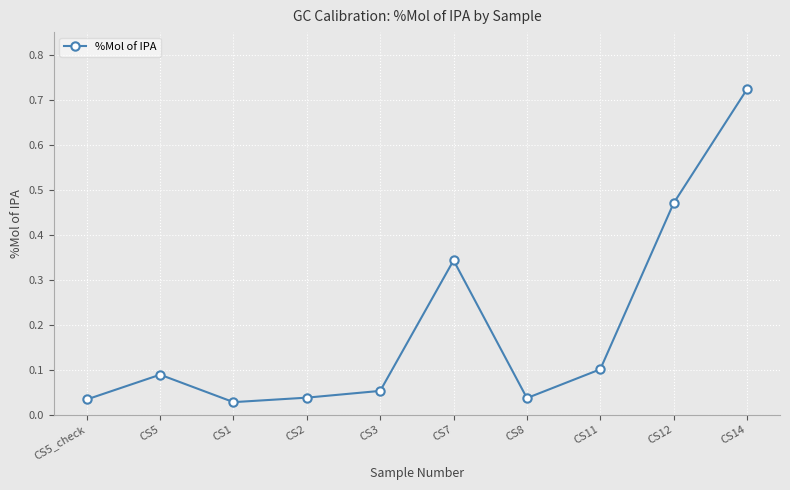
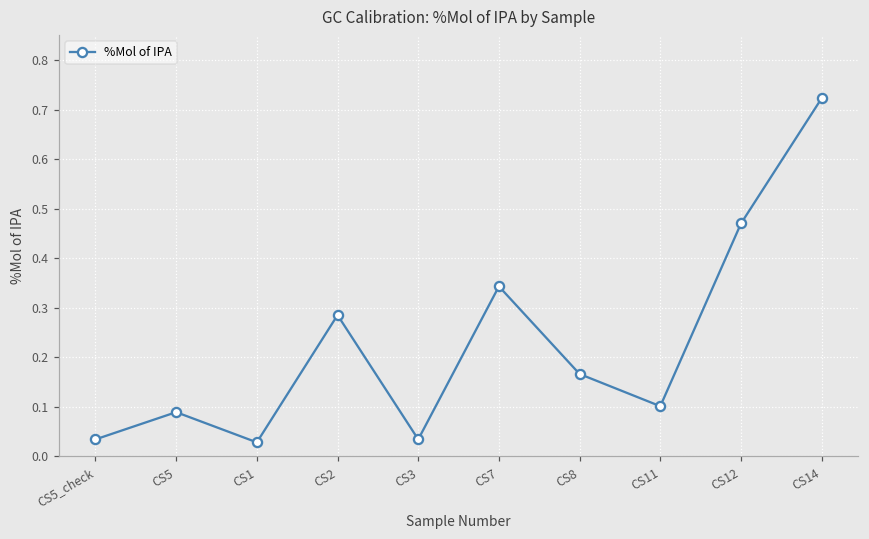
  {
    "CS5_check": 0.03,
    "CS5": 0.09,
    "CS1": 0.03,
-   "CS2": 0.04,
-   "CS3": 0.05,
+   "CS2": 0.29,
+   "CS3": 0.03,
    "CS7": 0.34,
-   "CS8": 0.04,
+   "CS8": 0.17,
    "CS11": 0.10,
    "CS12": 0.47,
    "CS14": 0.72
  }
